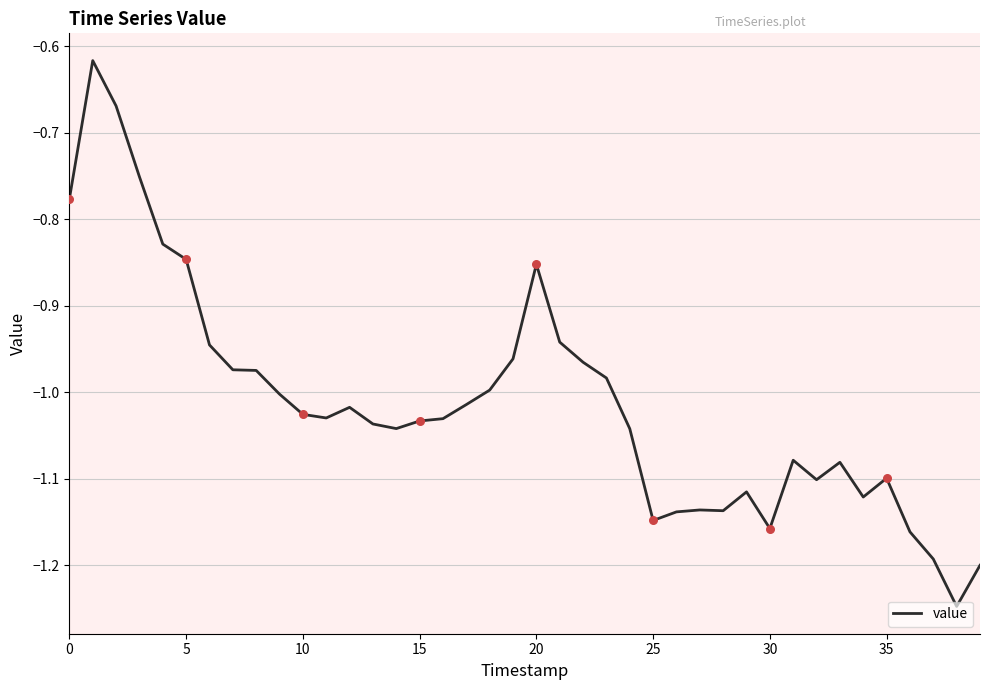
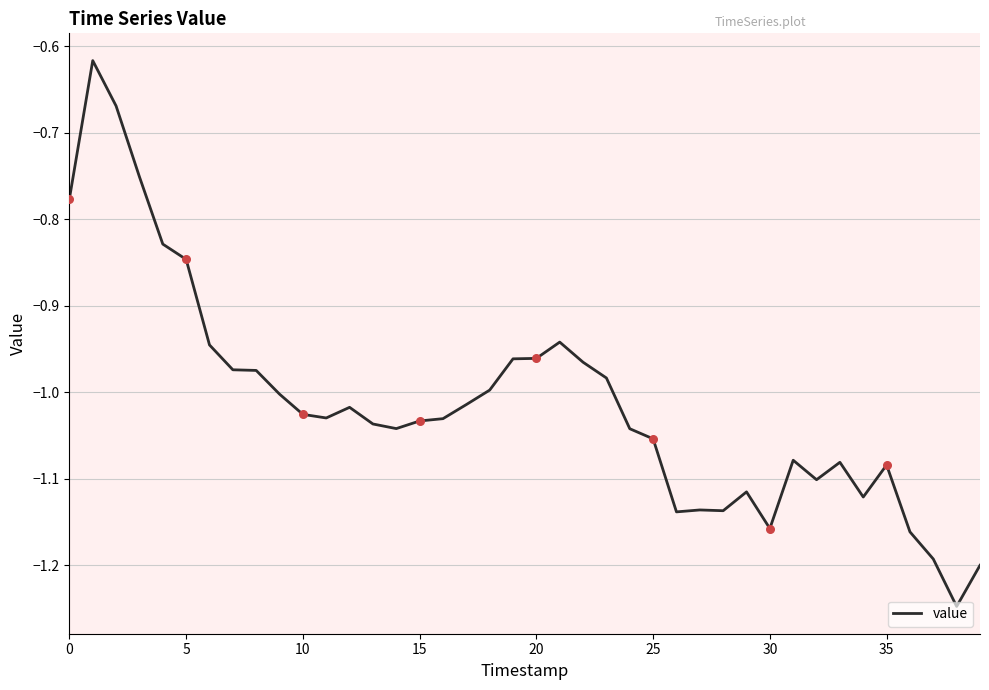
  {
    "value": {
-     "20": -0.85,
-     "25": -1.15,
-     "35": -1.10
+     "20": -0.96,
+     "25": -1.05,
+     "35": -1.08
    }
  }
